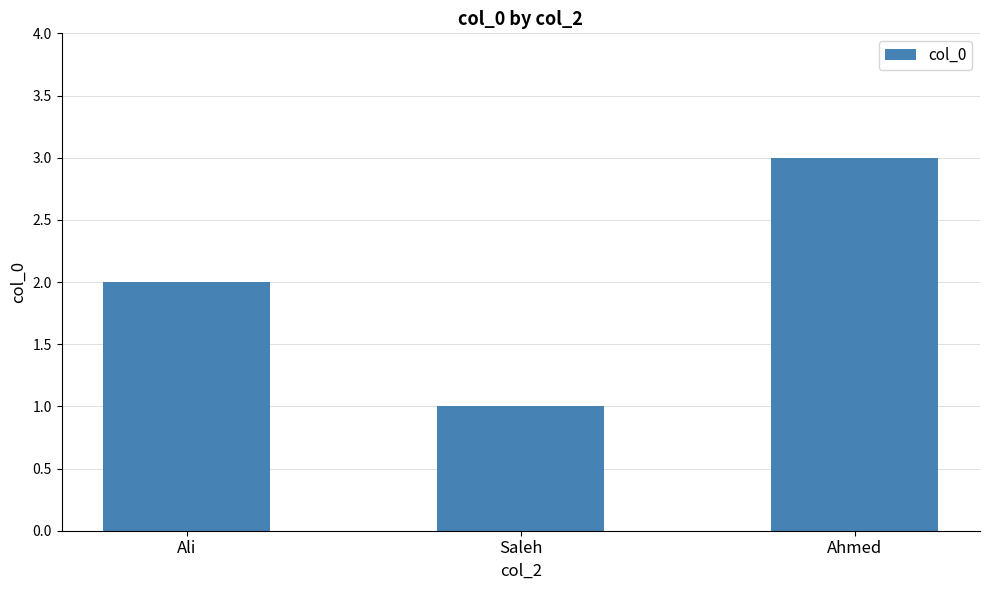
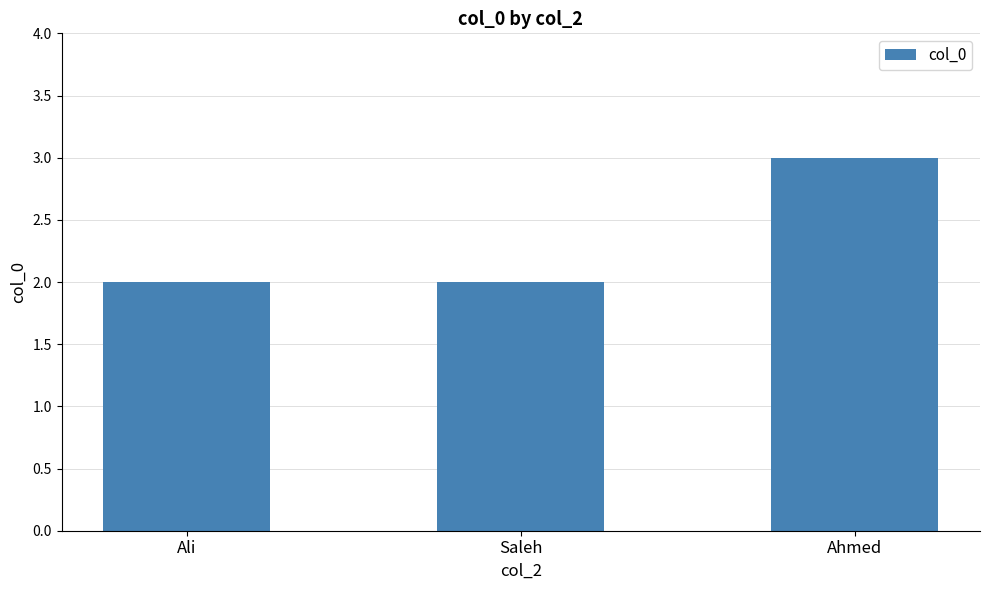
  {
    "Ali": 2,
-   "Saleh": 1,
+   "Saleh": 2,
    "Ahmed": 3
  }
